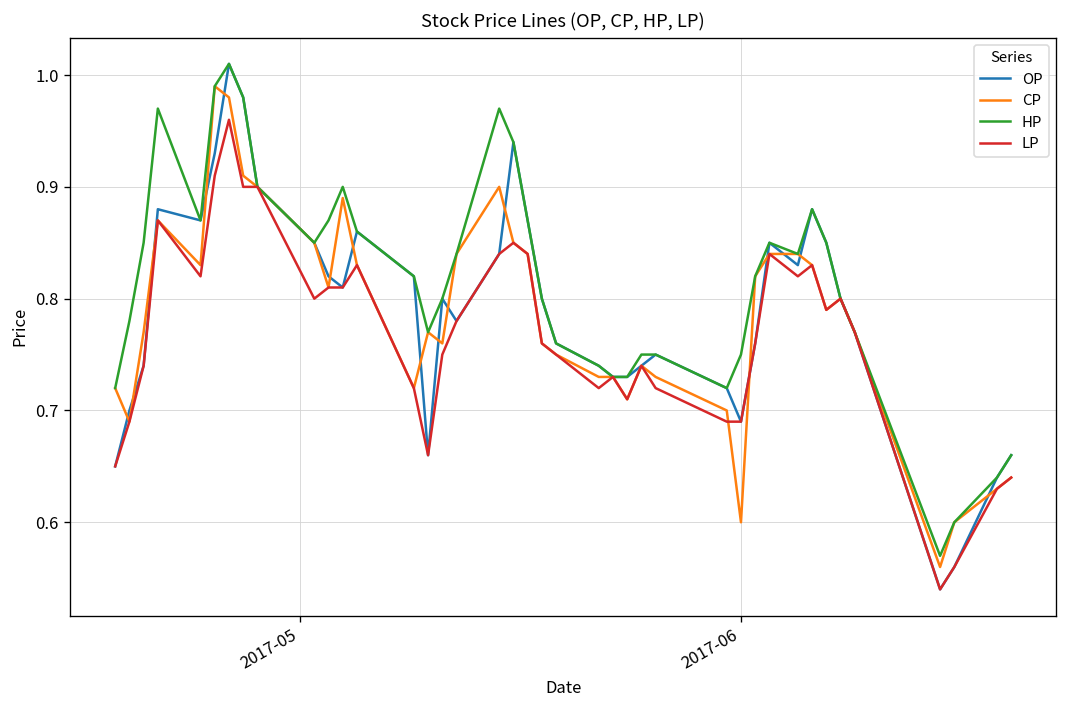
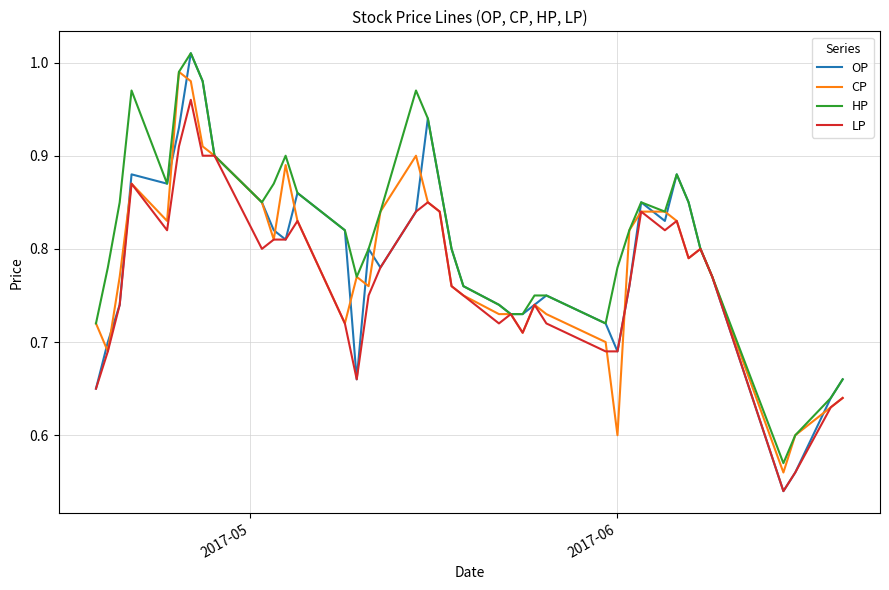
  {
    "CP": {
      "2017-06": 0.60
    },
    "HP": {
-     "2017-06": 0.75
+     "2017-06": 0.78
    }
  }
